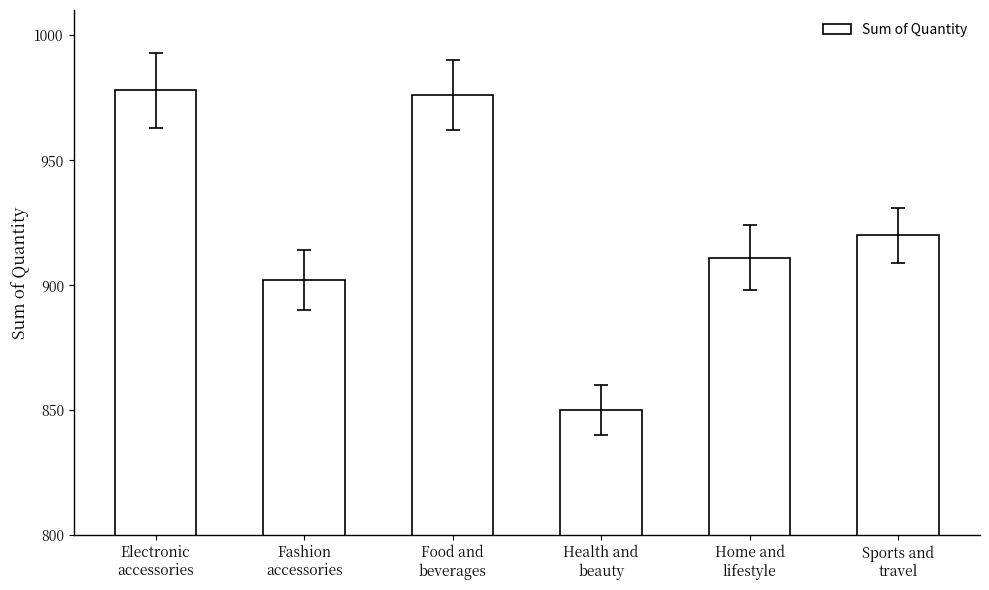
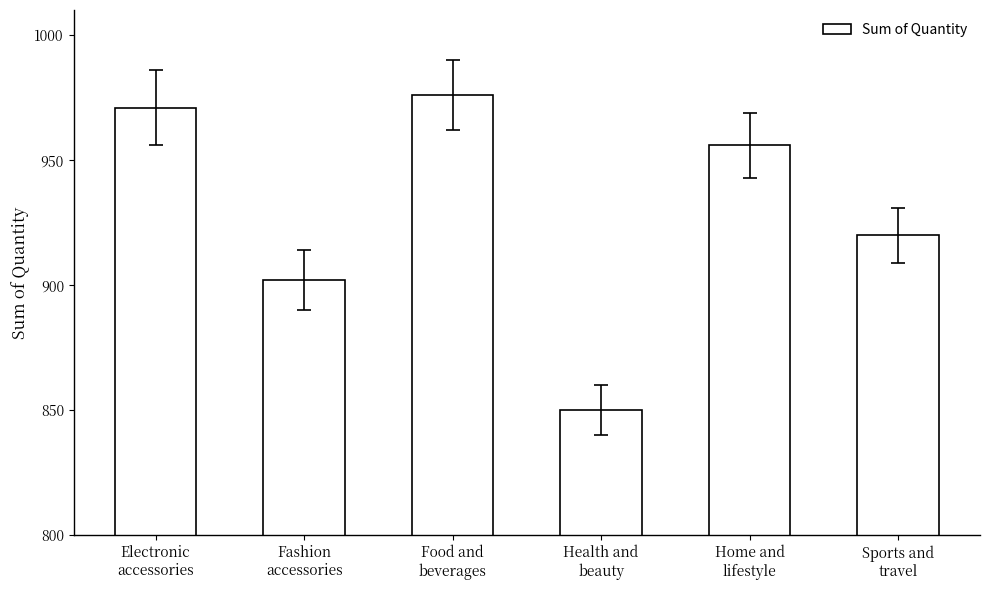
  {
    "Sum of Quantity": {
-     "Electronic accessories": 978,
+     "Electronic accessories": 971,
      "Fashion accessories": 902,
      "Food and beverages": 976,
      "Health and beauty": 850,
-     "Home and lifestyle": 911,
+     "Home and lifestyle": 956,
      "Sports and travel": 920
    }
  }
